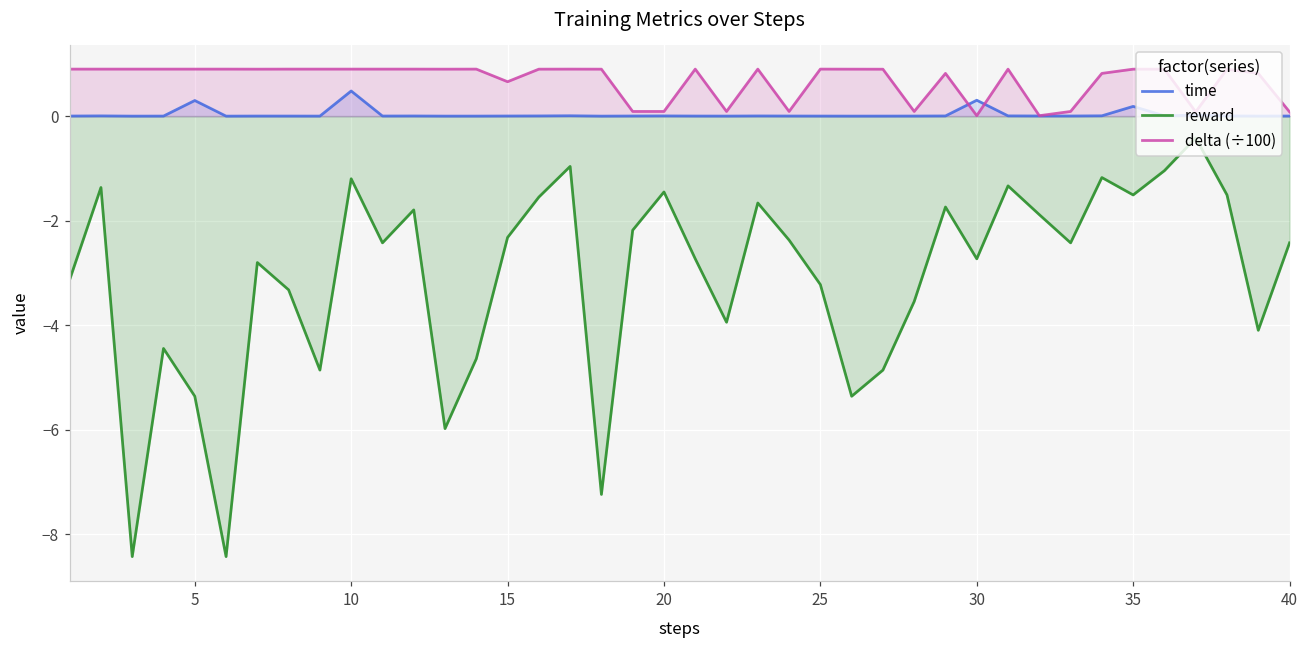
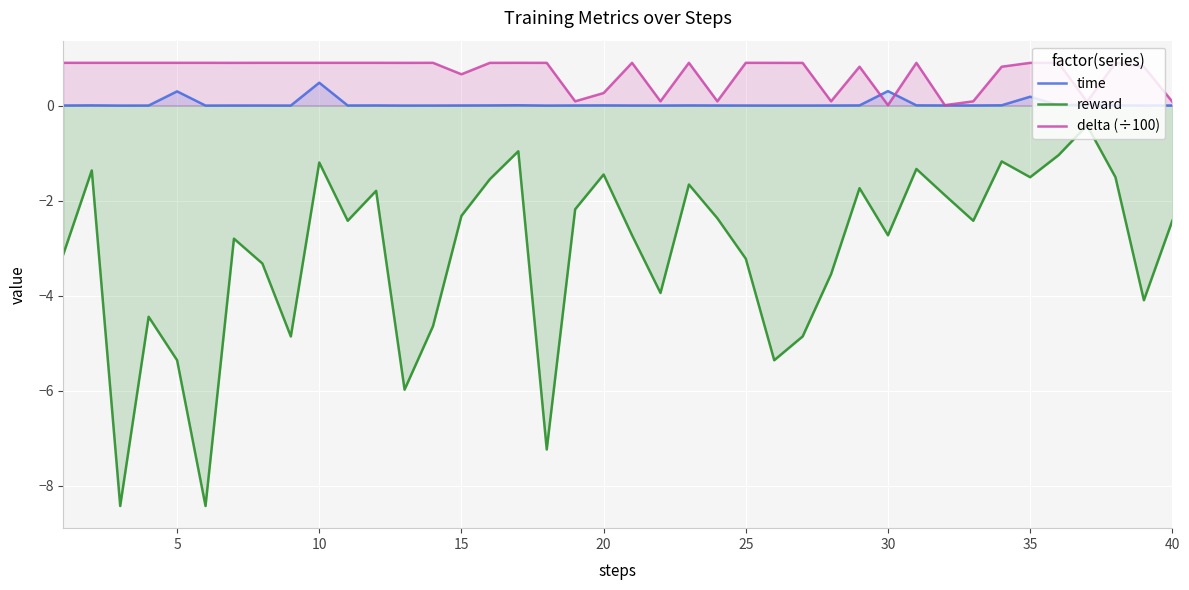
  {
    "time": {
      "5": 0.3,
      "10": 0.5,
      "30": 0.3,
      "35": 0.2
    },
    "delta (÷100)": {
      "5": 0.9,
      "10": 0.9,
      "15": 0.7,
-     "20": 0.1,
+     "20": 0.3,
      "25": 0.9,
      "35": 0.9,
      "40": 0.1
    }
  }
